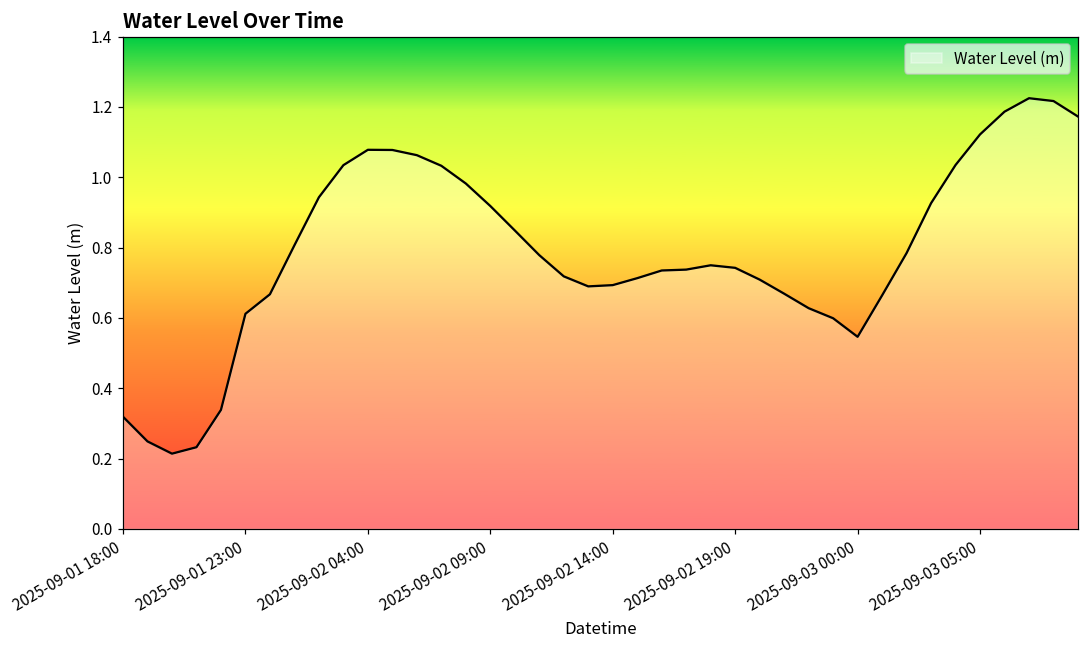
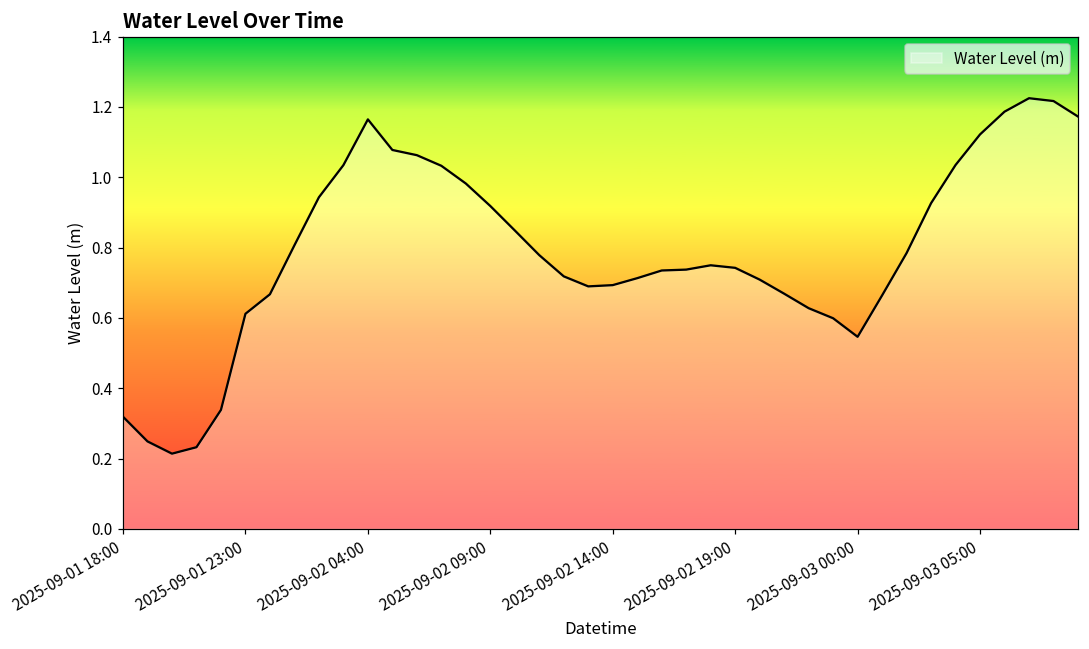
  {
    "2025-09-01 18:00": 0.32,
    "2025-09-01 23:00": 0.61,
-   "2025-09-02 04:00": 1.08,
+   "2025-09-02 04:00": 1.16,
    "2025-09-02 09:00": 0.92,
    "2025-09-02 14:00": 0.69,
    "2025-09-02 19:00": 0.74,
    "2025-09-03 00:00": 0.55,
    "2025-09-03 05:00": 1.12
  }
